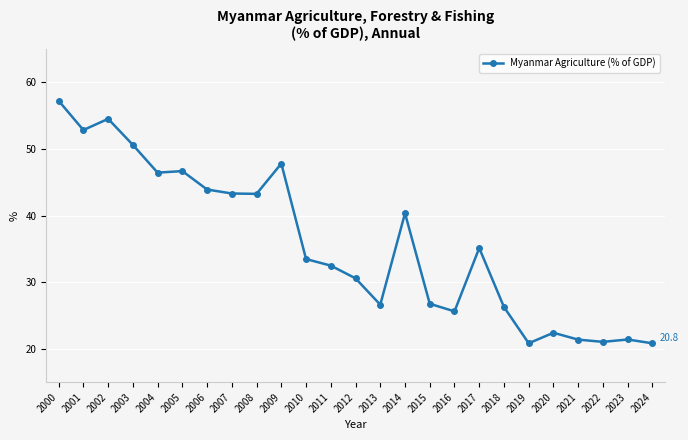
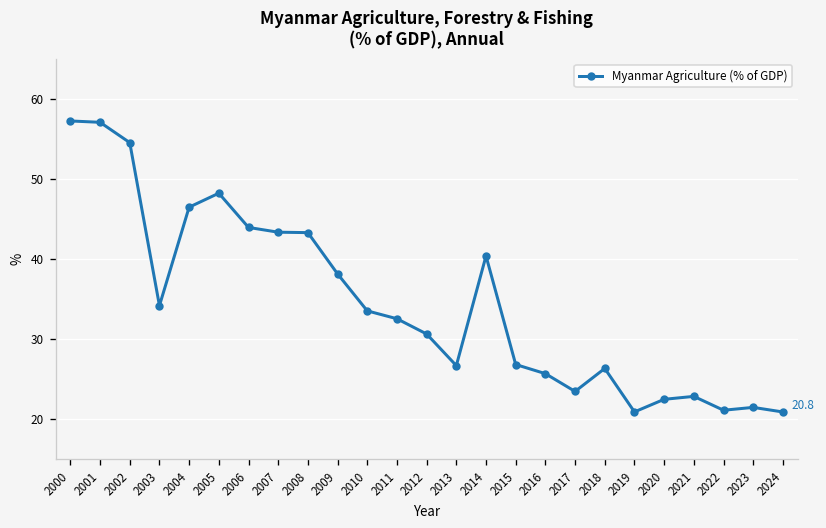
  {
    "2000": 57,
-   "2001": 53,
+   "2001": 57,
    "2002": 55,
-   "2003": 51,
+   "2003": 34,
    "2004": 46,
-   "2005": 47,
+   "2005": 48,
    "2006": 44,
    "2007": 43,
    "2008": 43,
-   "2009": 48,
+   "2009": 38,
    "2010": 33,
    "2011": 32,
    "2012": 31,
    "2013": 27,
    "2014": 40,
    "2015": 27,
    "2016": 26,
-   "2017": 35,
+   "2017": 23,
    "2018": 26,
    "2019": 21,
    "2020": 22,
-   "2021": 21,
+   "2021": 23,
    "2022": 21,
    "2023": 21
  }
